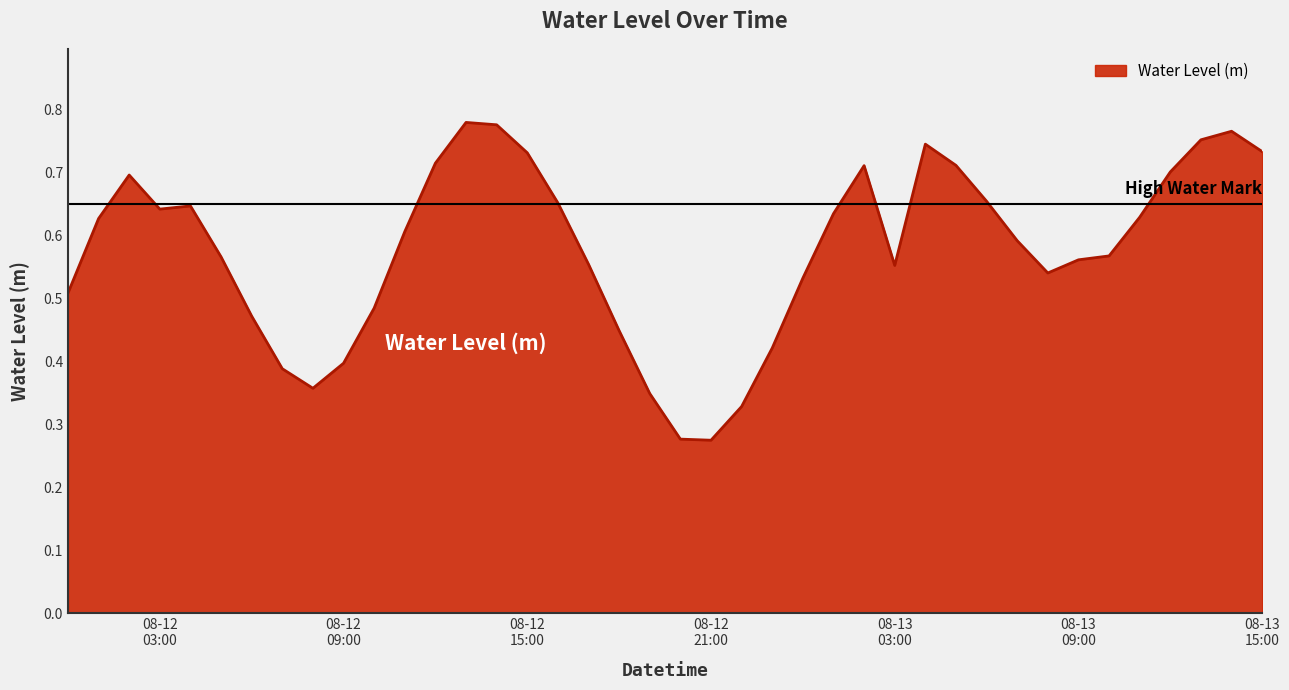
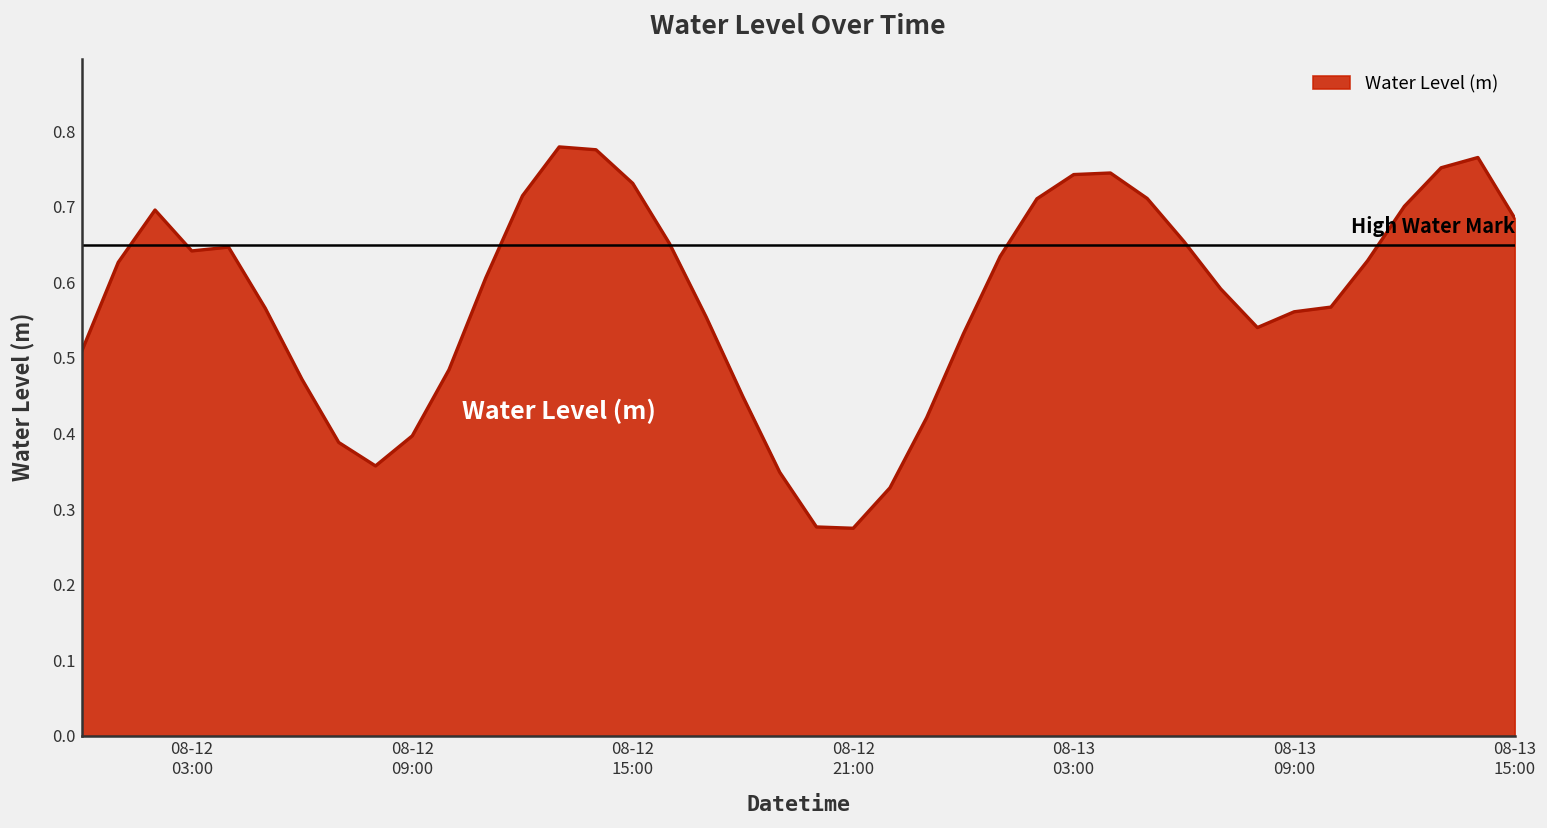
  {
    "08-12 03:00": 0.64,
    "08-12 09:00": 0.40,
    "08-12 15:00": 0.73,
    "08-12 21:00": 0.27,
-   "08-13 03:00": 0.55,
+   "08-13 03:00": 0.74,
    "08-13 09:00": 0.56,
-   "08-13 15:00": 0.73
+   "08-13 15:00": 0.69
  }
